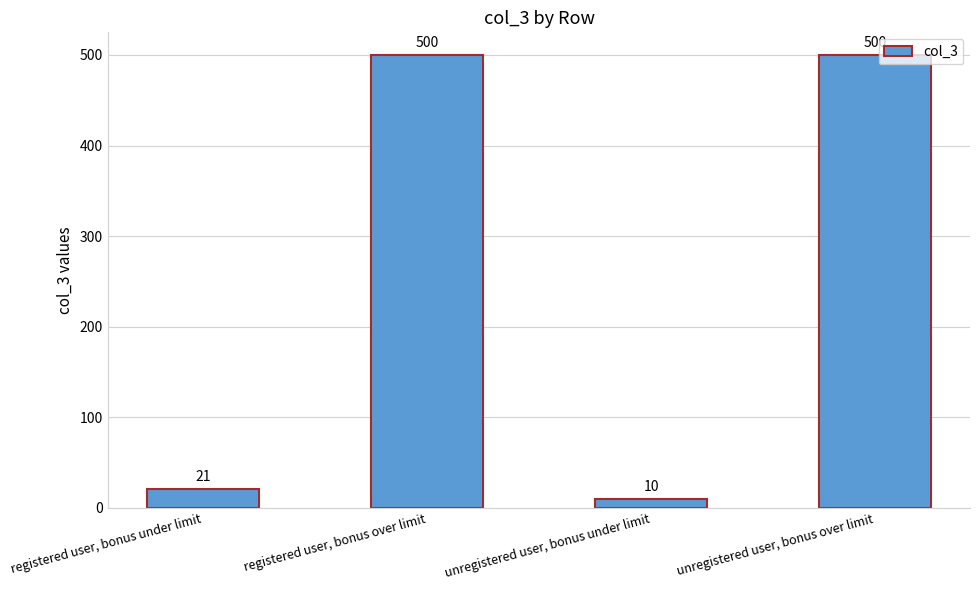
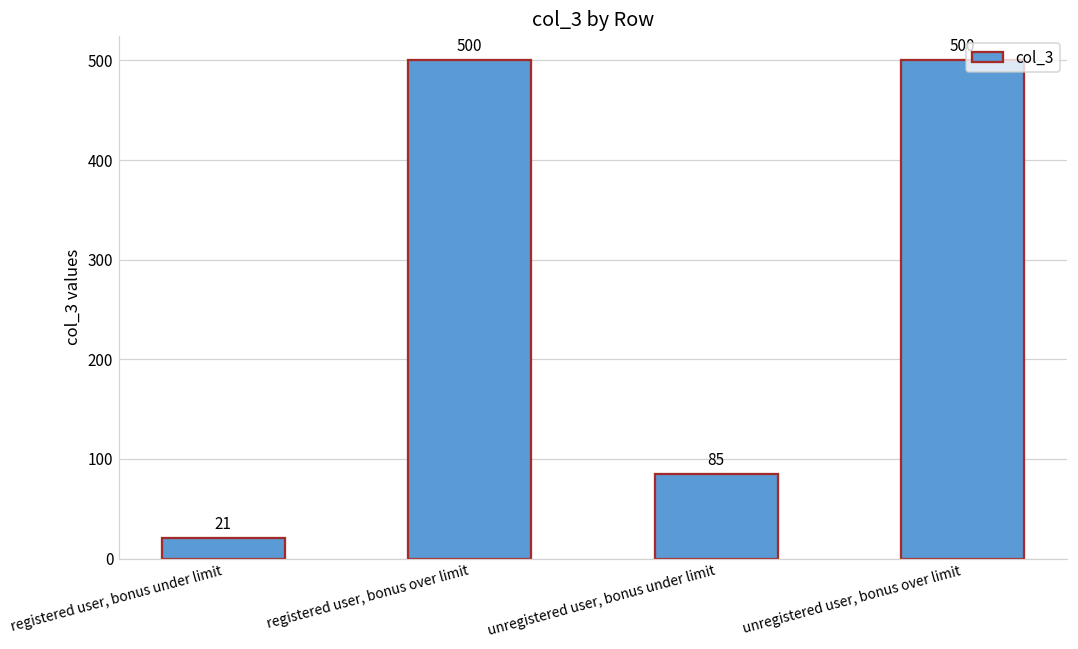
  {
    "registered user, bonus under limit": 21,
    "registered user, bonus over limit": 500,
-   "unregistered user, bonus under limit": 10
+   "unregistered user, bonus under limit": 85
  }
